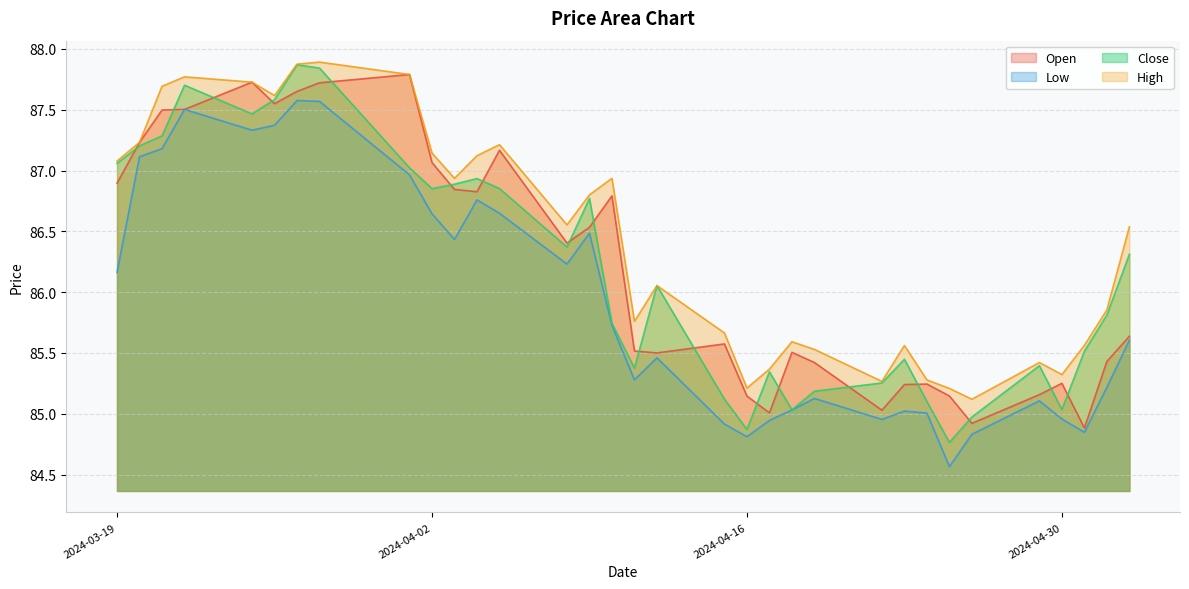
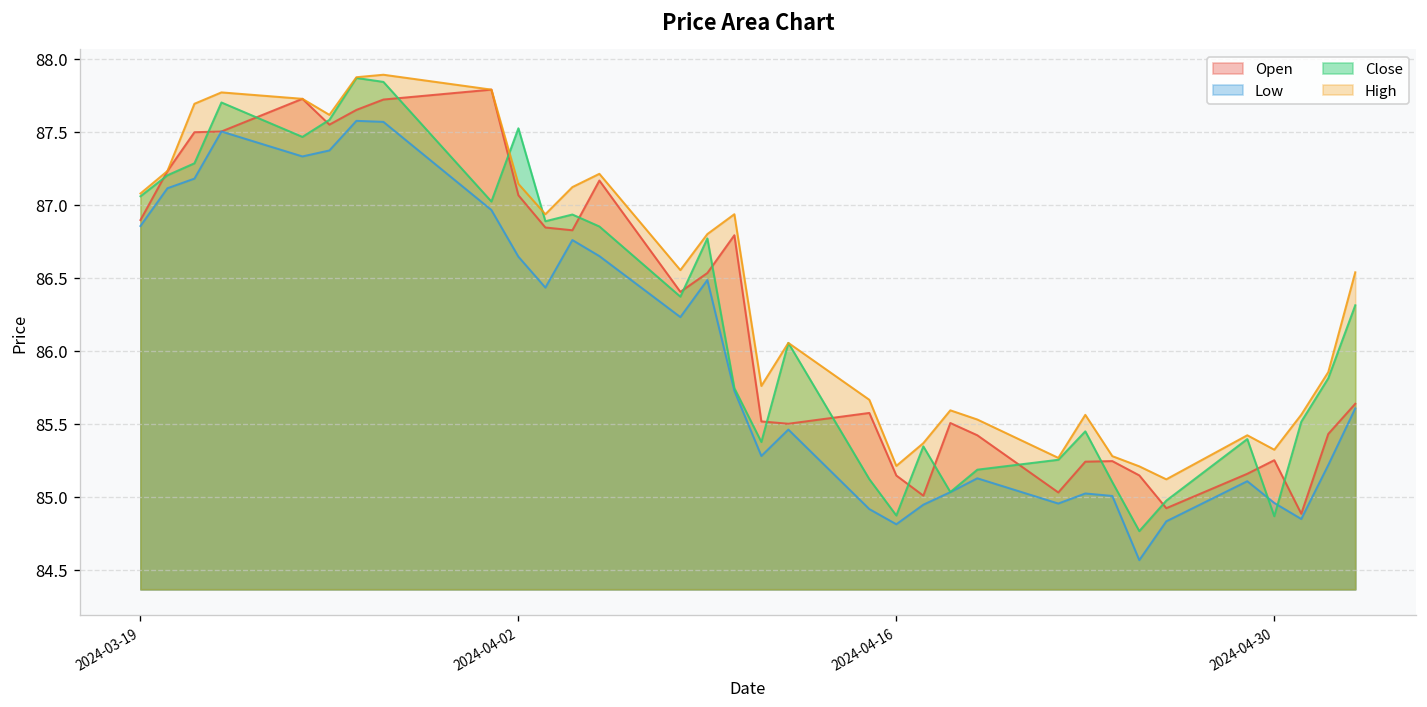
  {
    "Low": {
-     "2024-03-19": 86.16,
+     "2024-03-19": 86.86,
      "2024-04-02": 86.65,
      "2024-04-16": 84.81,
      "2024-04-30": 84.96
    },
    "Close": {
-     "2024-04-02": 86.85,
+     "2024-04-02": 87.53,
      "2024-04-16": 84.87,
-     "2024-04-30": 85.03
+     "2024-04-30": 84.87
    }
  }
